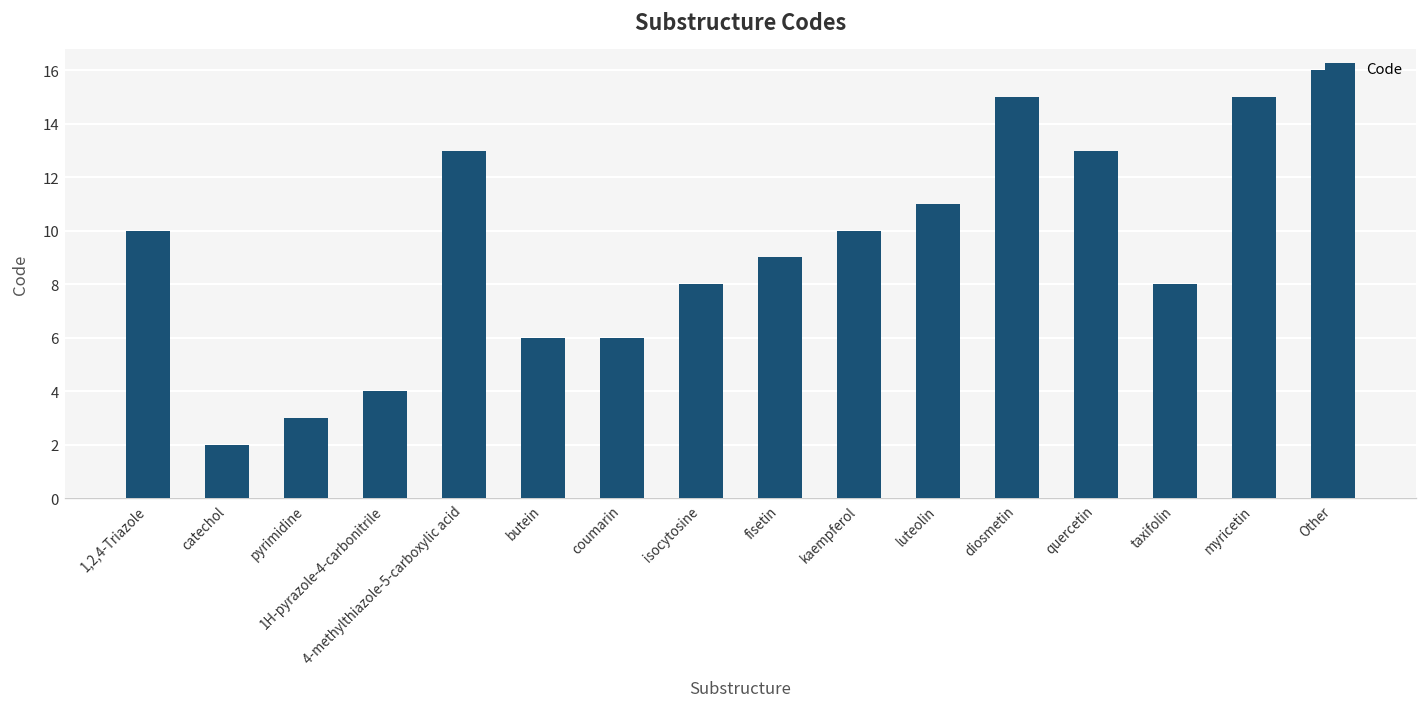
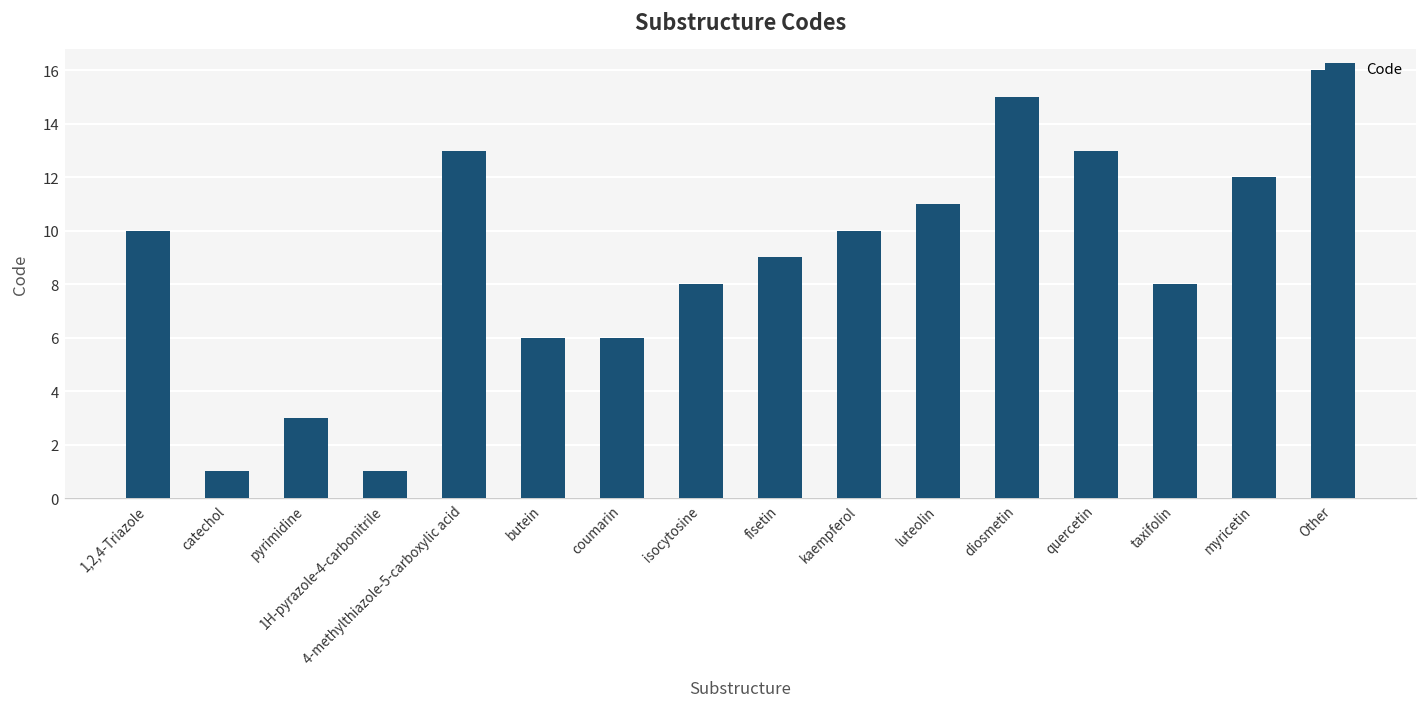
  {
    "1,2,4-Triazole": 10,
-   "catechol": 2,
+   "catechol": 1,
    "pyrimidine": 3,
-   "1H-pyrazole-4-carbonitrile": 4,
+   "1H-pyrazole-4-carbonitrile": 1,
    "4-methylthiazole-5-carboxylic acid": 13,
    "butein": 6,
    "coumarin": 6,
    "isocytosine": 8,
    "fisetin": 9,
    "kaempferol": 10,
    "luteolin": 11,
    "diosmetin": 15,
    "quercetin": 13,
    "taxifolin": 8,
-   "myricetin": 15,
+   "myricetin": 12,
    "Other": 16
  }
